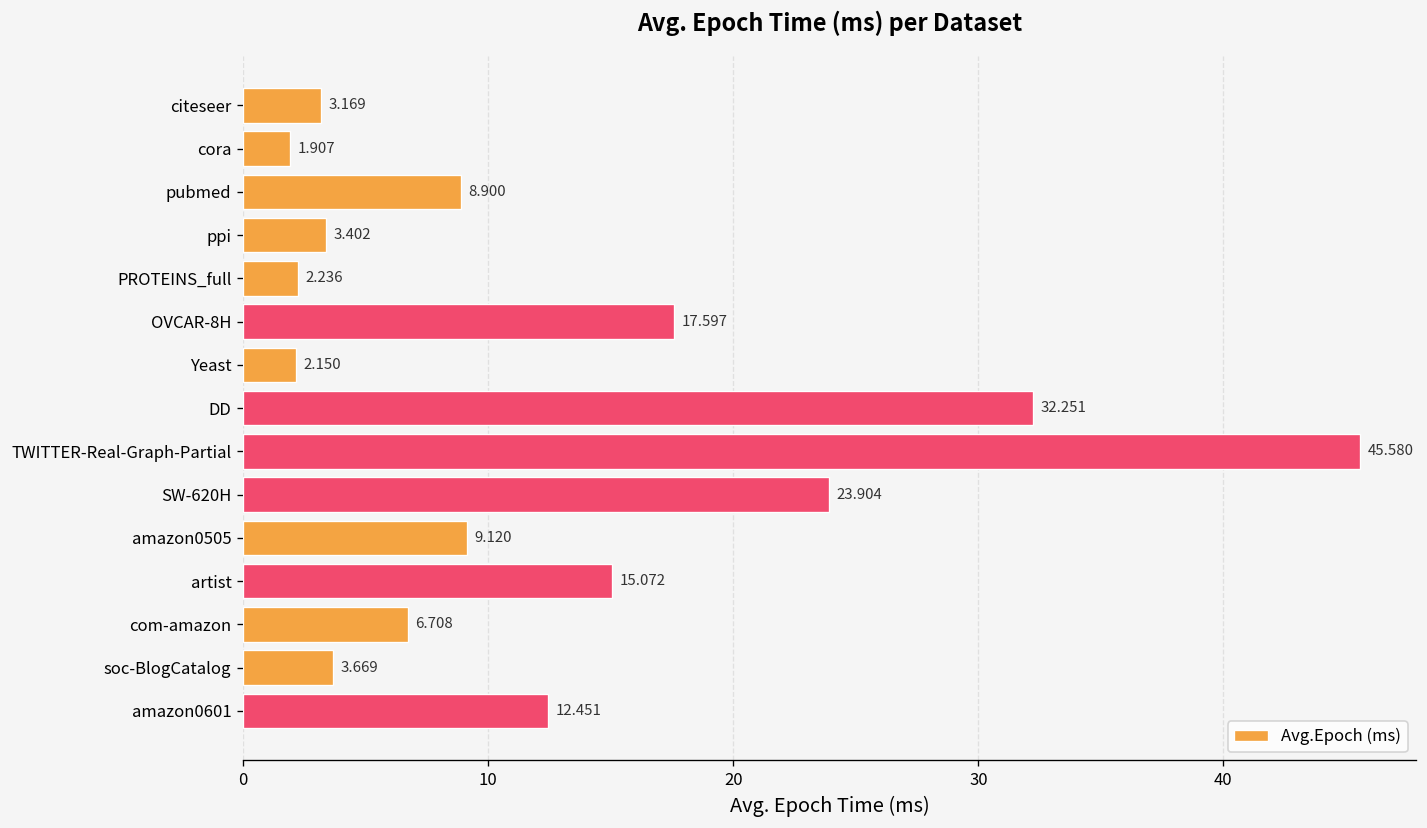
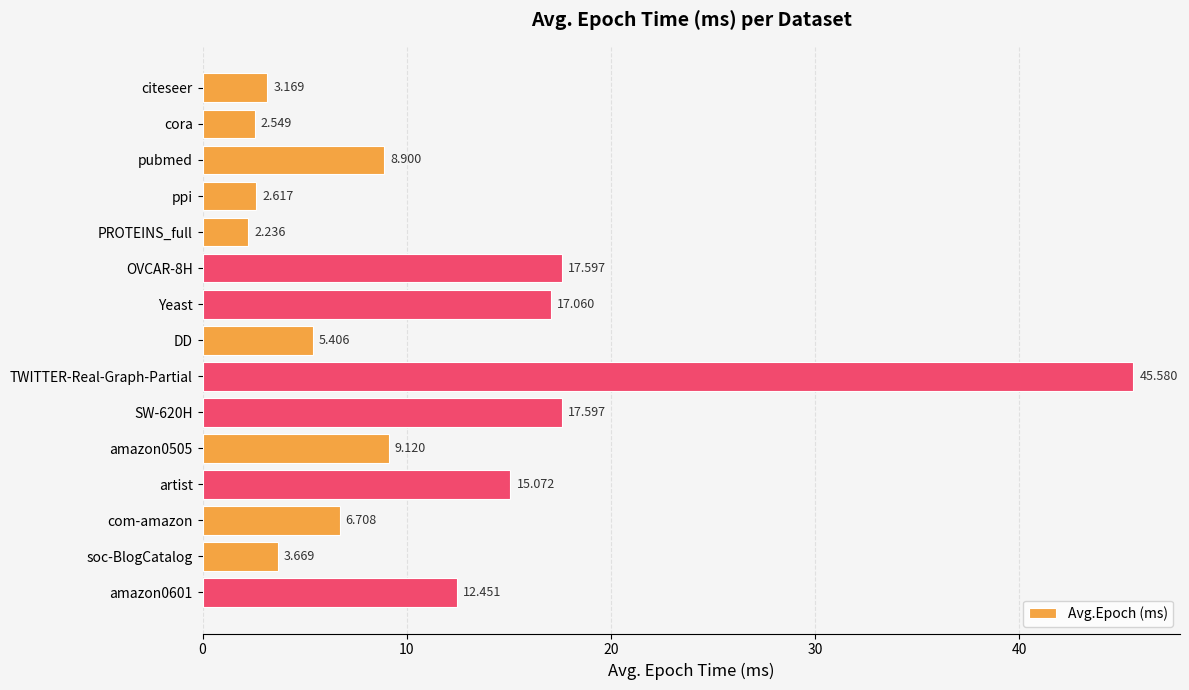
  {
    "citeseer": 3.169,
-   "cora": 1.907,
+   "cora": 2.549,
    "pubmed": 8.900,
-   "ppi": 3.402,
+   "ppi": 2.617,
    "PROTEINS_full": 2.236,
    "OVCAR-8H": 17.597,
-   "Yeast": 2.150,
-   "DD": 32.251,
+   "Yeast": 17.060,
+   "DD": 5.406,
    "TWITTER-Real-Graph-Partial": 45.580,
-   "SW-620H": 23.904,
+   "SW-620H": 17.597,
    "amazon0505": 9.120,
    "artist": 15.072,
    "com-amazon": 6.708,
    "soc-BlogCatalog": 3.669,
    "amazon0601": 12.451
  }
